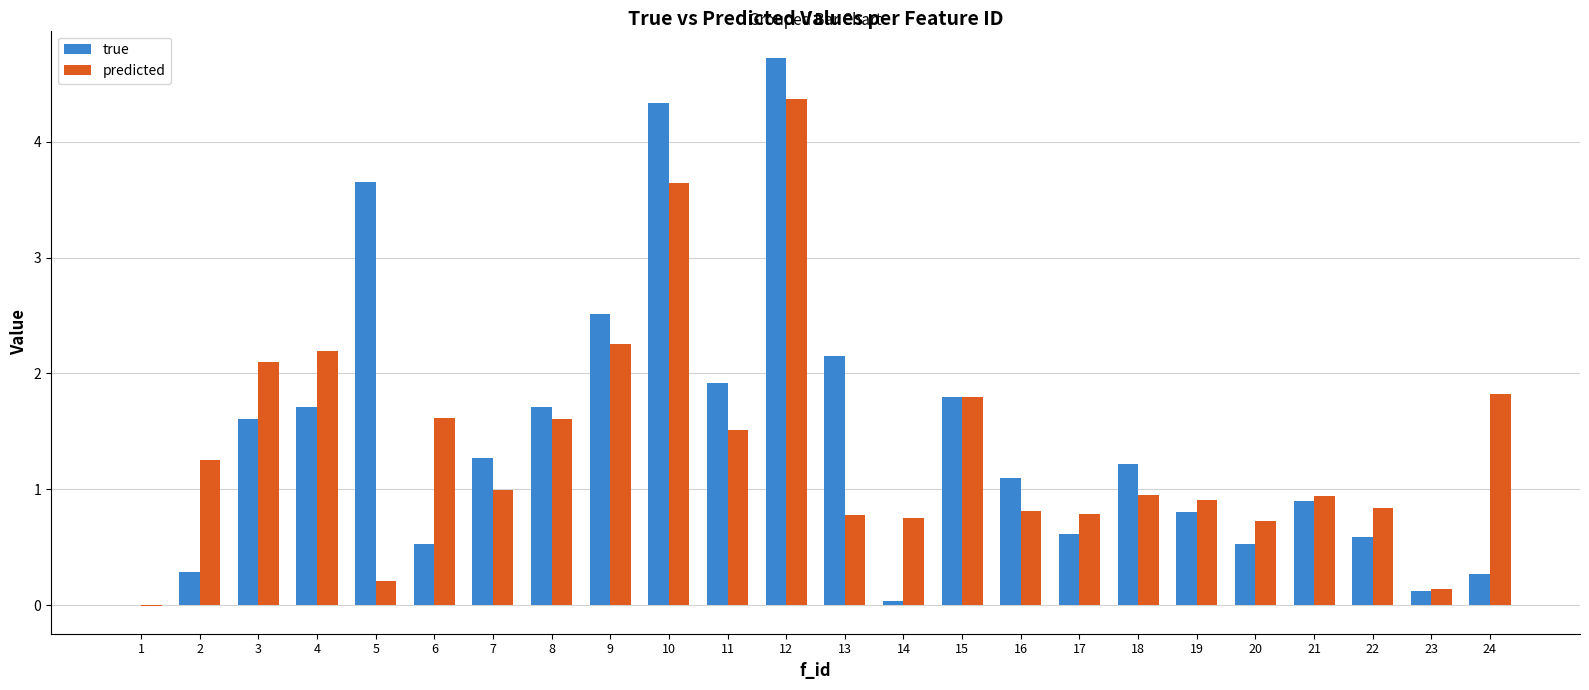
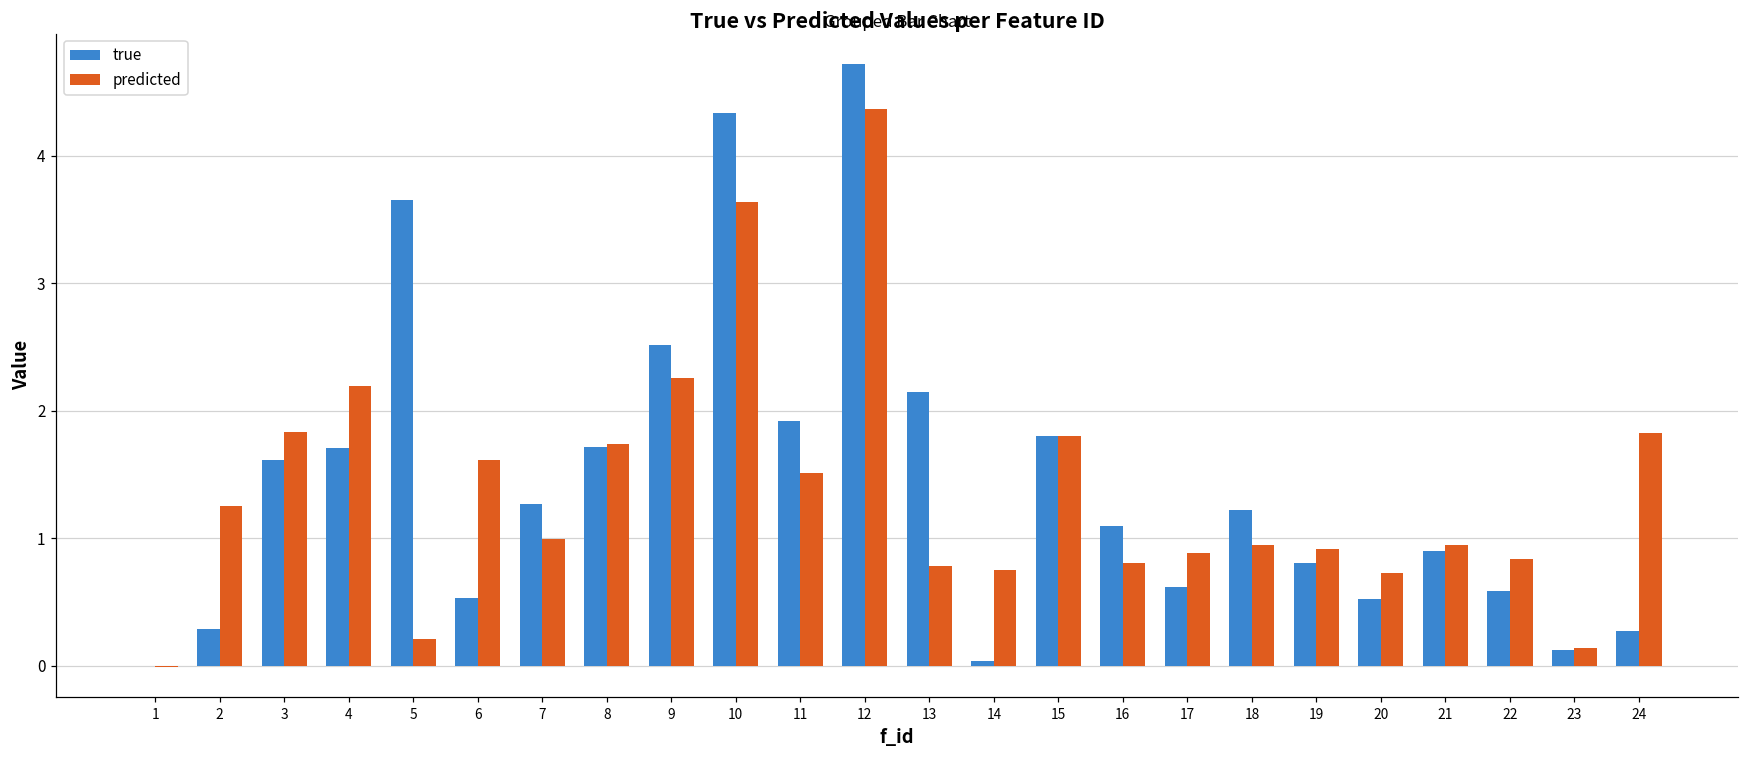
  {
    "true": {
      "2": 0.29,
      "3": 1.61,
      "4": 1.71,
      "5": 3.65,
      "6": 0.53,
      "7": 1.27,
      "8": 1.71,
      "9": 2.51,
      "10": 4.33,
      "11": 1.92,
      "12": 4.72,
      "13": 2.15,
      "14": 0.04,
      "15": 1.80,
      "16": 1.10,
      "17": 0.62,
      "18": 1.22,
      "19": 0.80,
      "20": 0.53,
      "21": 0.90,
      "22": 0.59,
      "23": 0.12,
      "24": 0.27
    },
    "predicted": {
      "2": 1.25,
-     "3": 2.10,
+     "3": 1.83,
      "4": 2.19,
      "5": 0.21,
      "6": 1.61,
      "7": 0.99,
-     "8": 1.61,
+     "8": 1.74,
      "9": 2.25,
      "10": 3.64,
      "11": 1.51,
      "12": 4.37,
      "13": 0.78,
      "14": 0.75,
      "15": 1.80,
      "16": 0.81,
-     "17": 0.79,
+     "17": 0.88,
      "18": 0.95,
      "19": 0.91,
      "20": 0.73,
      "21": 0.95,
      "22": 0.84,
      "23": 0.14,
      "24": 1.82
    }
  }
